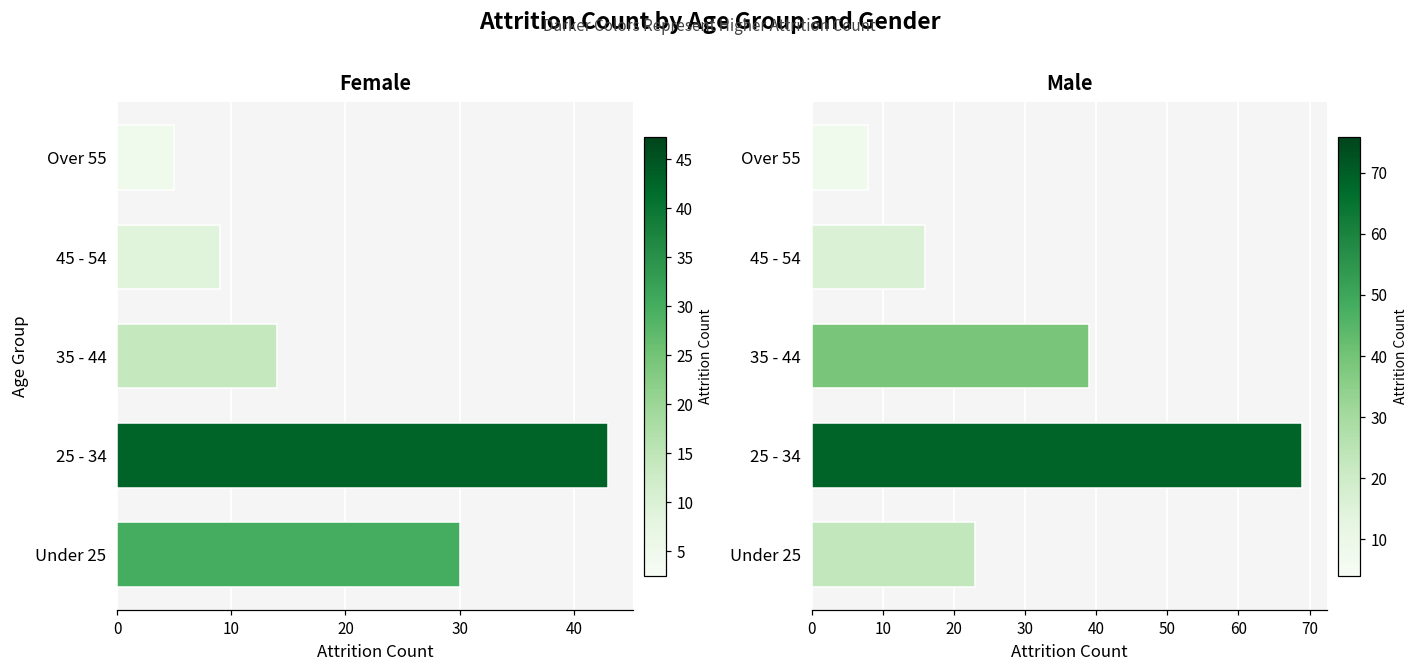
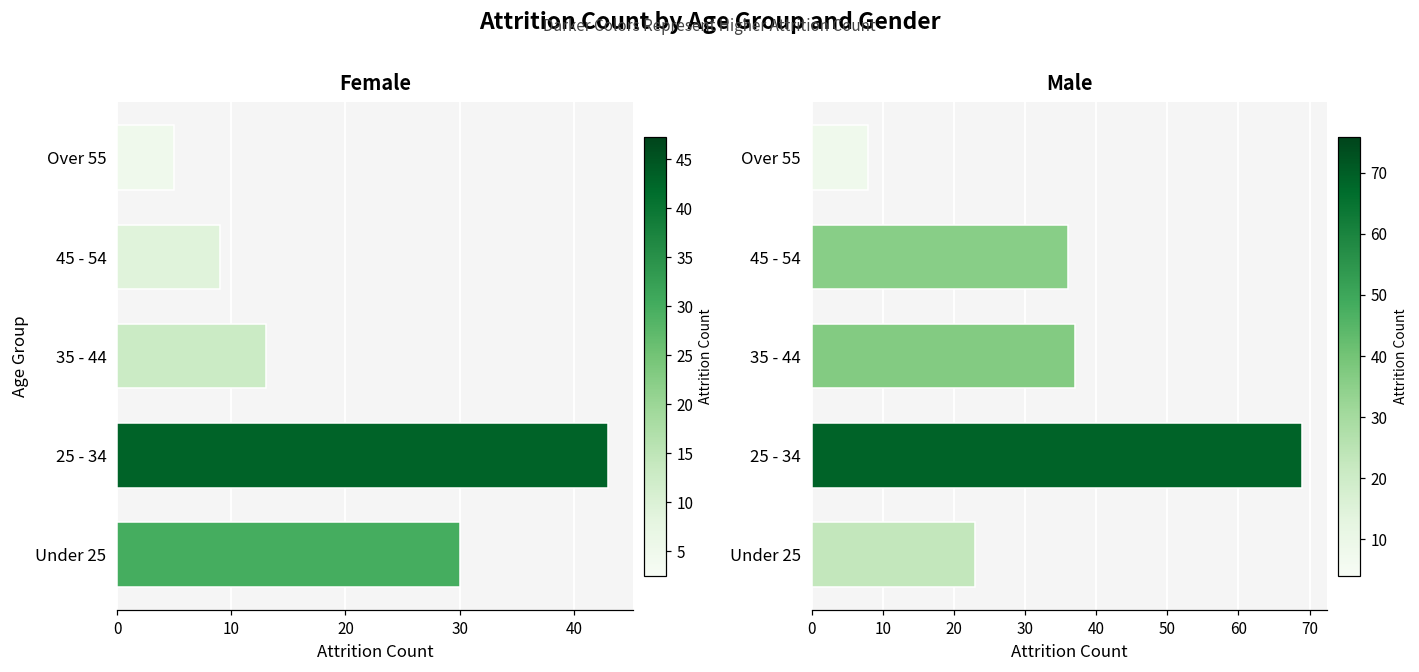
  {
    "Female": {
      "Over 55": 5,
      "45 - 54": 9,
-     "35 - 44": 14,
+     "35 - 44": 13,
      "25 - 34": 43,
      "Under 25": 30
    },
    "Male": {
      "Over 55": 8,
-     "45 - 54": 16,
-     "35 - 44": 39,
+     "45 - 54": 36,
+     "35 - 44": 37,
      "25 - 34": 69,
      "Under 25": 23
    }
  }
